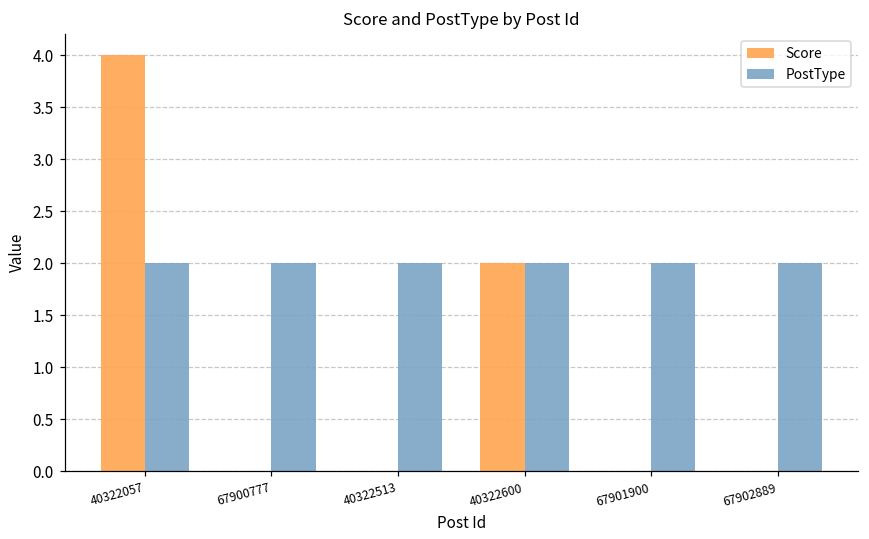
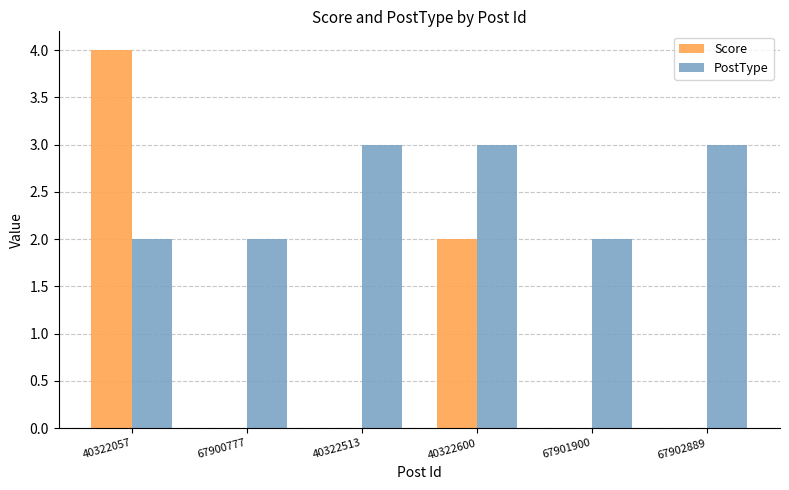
  {
    "Score": {
      "40322057": 4,
      "67900777": 0,
      "40322513": 0,
      "40322600": 2,
      "67901900": 0,
      "67902889": 0
    },
    "PostType": {
      "40322057": 2,
      "67900777": 2,
-     "40322513": 2,
-     "40322600": 2,
+     "40322513": 3,
+     "40322600": 3,
      "67901900": 2,
-     "67902889": 2
+     "67902889": 3
    }
  }
